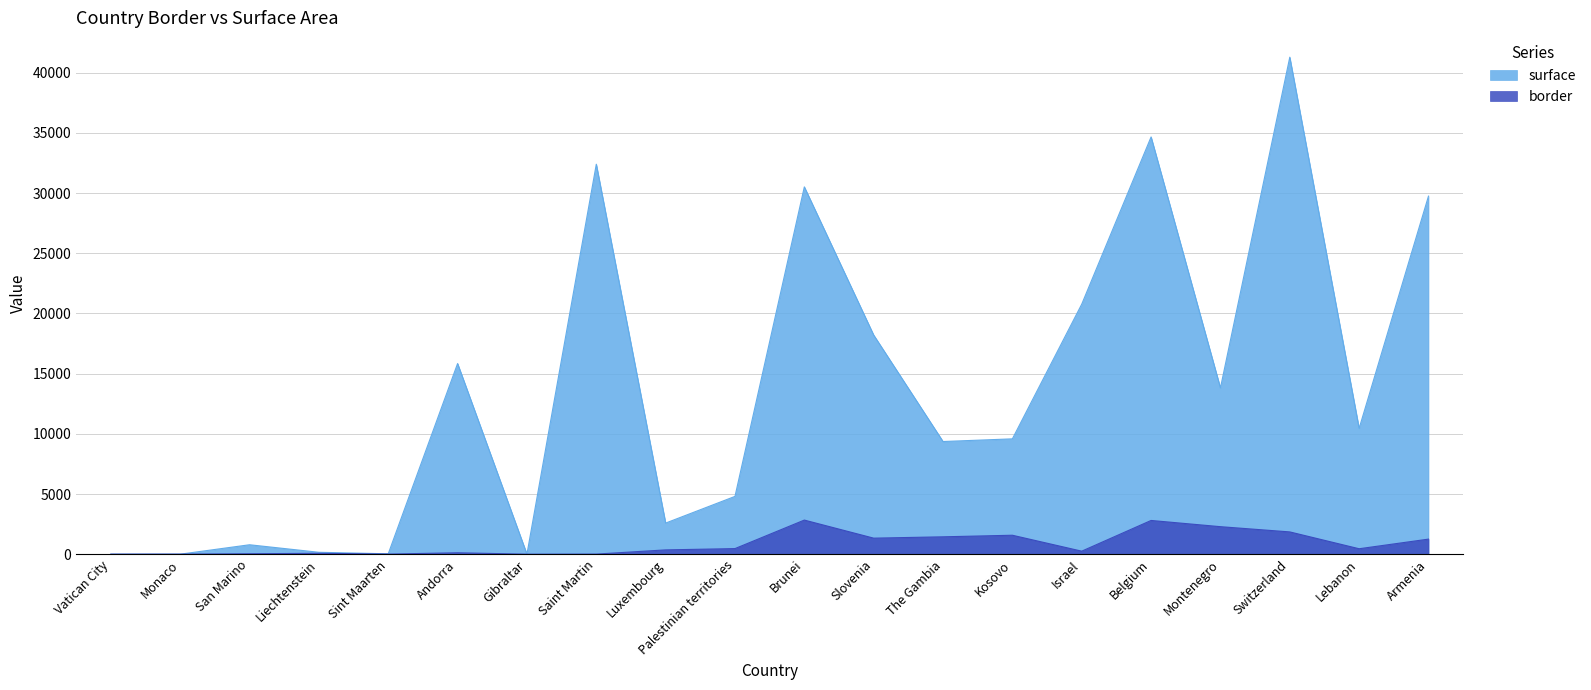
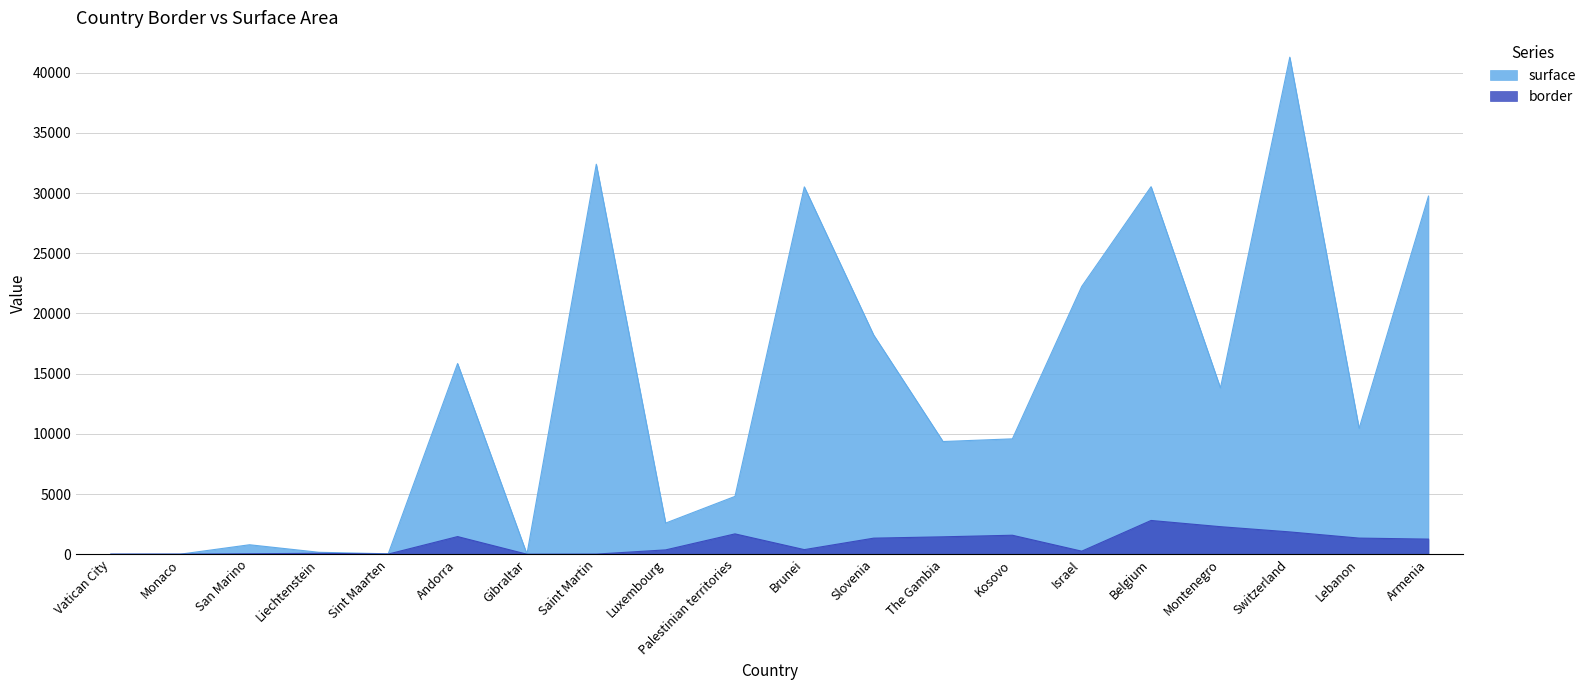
  {
    "surface": {
      "San Marino": 800,
      "Andorra": 15800,
      "Saint Martin": 32400,
      "Luxembourg": 2600,
      "Palestinian territories": 4800,
      "Brunei": 30500,
      "Slovenia": 18200,
      "The Gambia": 9400,
      "Kosovo": 9600,
-     "Israel": 20800,
-     "Belgium": 34700,
+     "Israel": 22200,
+     "Belgium": 30500,
      "Montenegro": 13800,
      "Switzerland": 41300,
      "Lebanon": 10500,
      "Armenia": 29700
    },
    "border": {
      "San Marino": 0,
-     "Andorra": 100,
+     "Andorra": 1500,
      "Saint Martin": 0,
      "Luxembourg": 400,
-     "Palestinian territories": 500,
-     "Brunei": 2800,
+     "Palestinian territories": 1700,
+     "Brunei": 400,
      "Slovenia": 1300,
      "The Gambia": 1400,
      "Kosovo": 1600,
      "Israel": 300,
      "Belgium": 2800,
      "Montenegro": 2300,
      "Switzerland": 1900,
-     "Lebanon": 500,
+     "Lebanon": 1300,
      "Armenia": 1300
    }
  }
